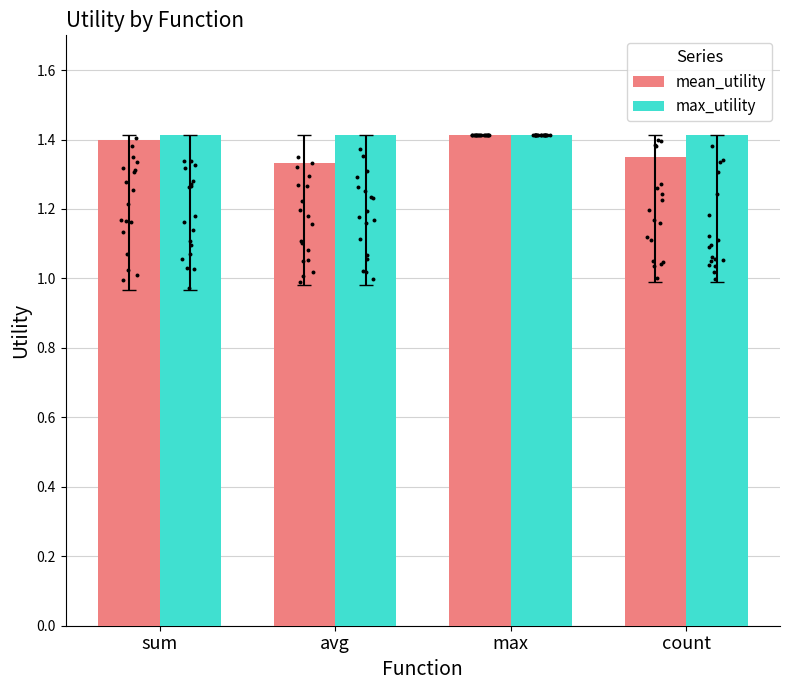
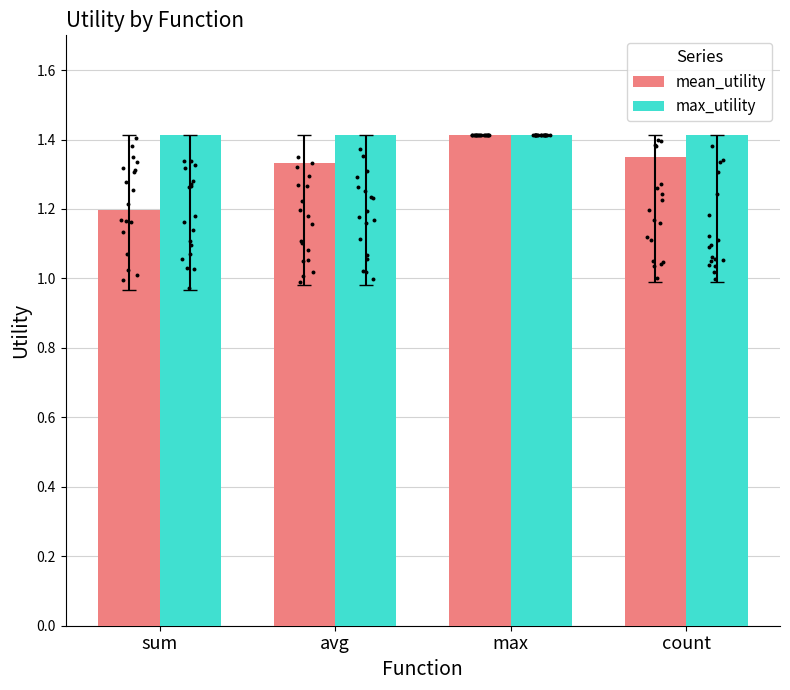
  {
    "mean_utility": {
-     "sum": 1.40,
+     "sum": 1.20,
      "avg": 1.33,
      "max": 1.41,
      "count": 1.35
    },
    "max_utility": {
      "sum": 1.41,
      "avg": 1.41,
      "max": 1.41,
      "count": 1.41
    }
  }
